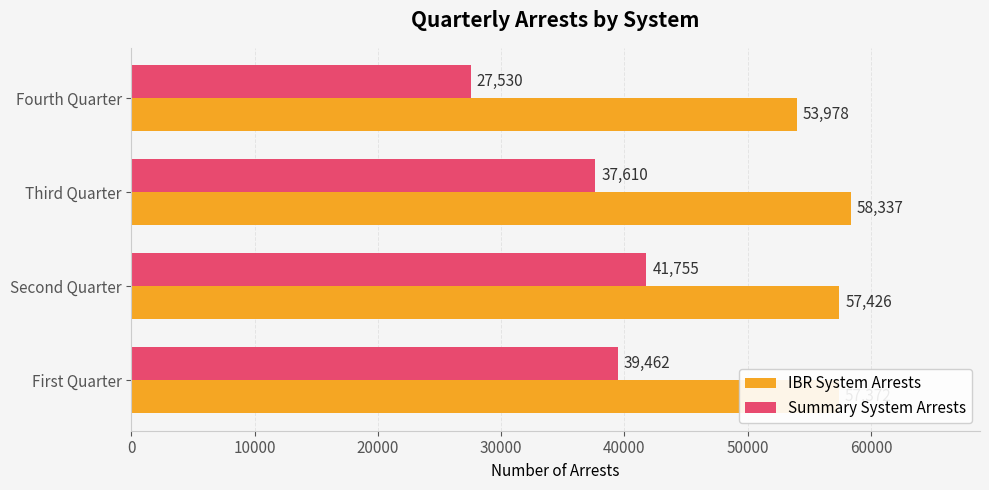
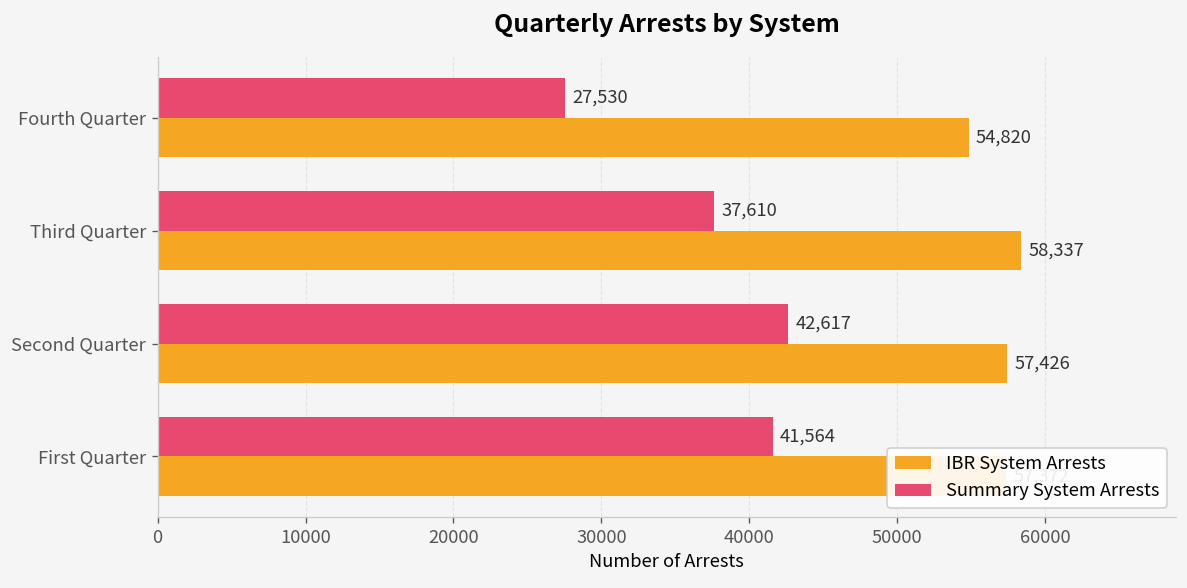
  {
    "IBR System Arrests": {
-     "Fourth Quarter": "53,978",
+     "Fourth Quarter": "54,820",
      "Third Quarter": "58,337",
      "Second Quarter": "57,426"
    },
    "Summary System Arrests": {
      "Fourth Quarter": "27,530",
      "Third Quarter": "37,610",
-     "Second Quarter": "41,755",
-     "First Quarter": "39,462"
+     "Second Quarter": "42,617",
+     "First Quarter": "41,564"
    }
  }
